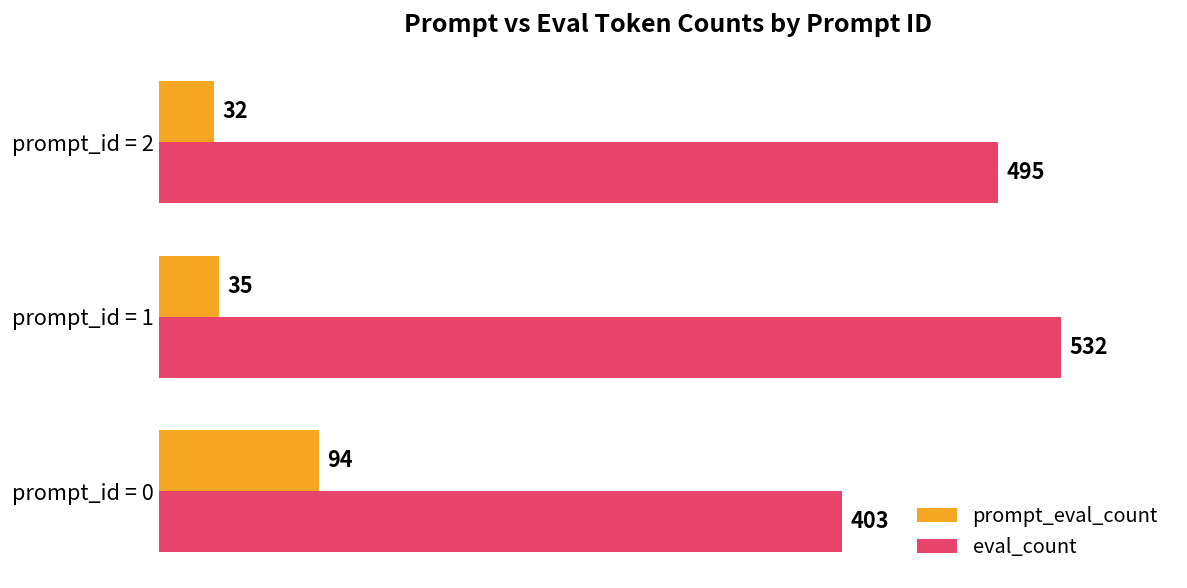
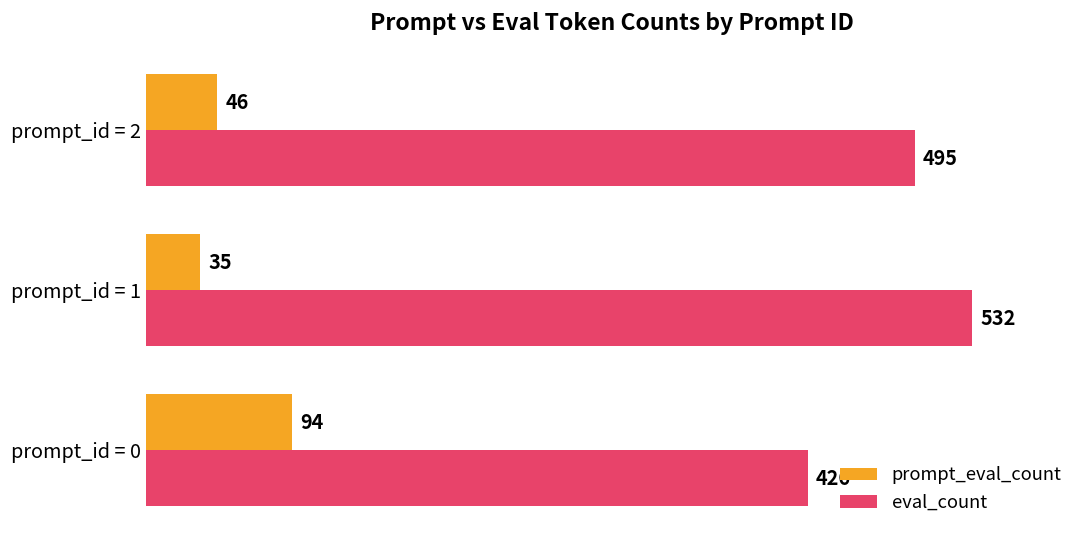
  {
    "prompt_eval_count": {
-     "prompt_id = 2": 32,
+     "prompt_id = 2": 46,
      "prompt_id = 1": 35,
      "prompt_id = 0": 94
    },
    "eval_count": {
      "prompt_id = 2": 495,
      "prompt_id = 1": 532,
-     "prompt_id = 0": 403
+     "prompt_id = 0": 426
    }
  }
